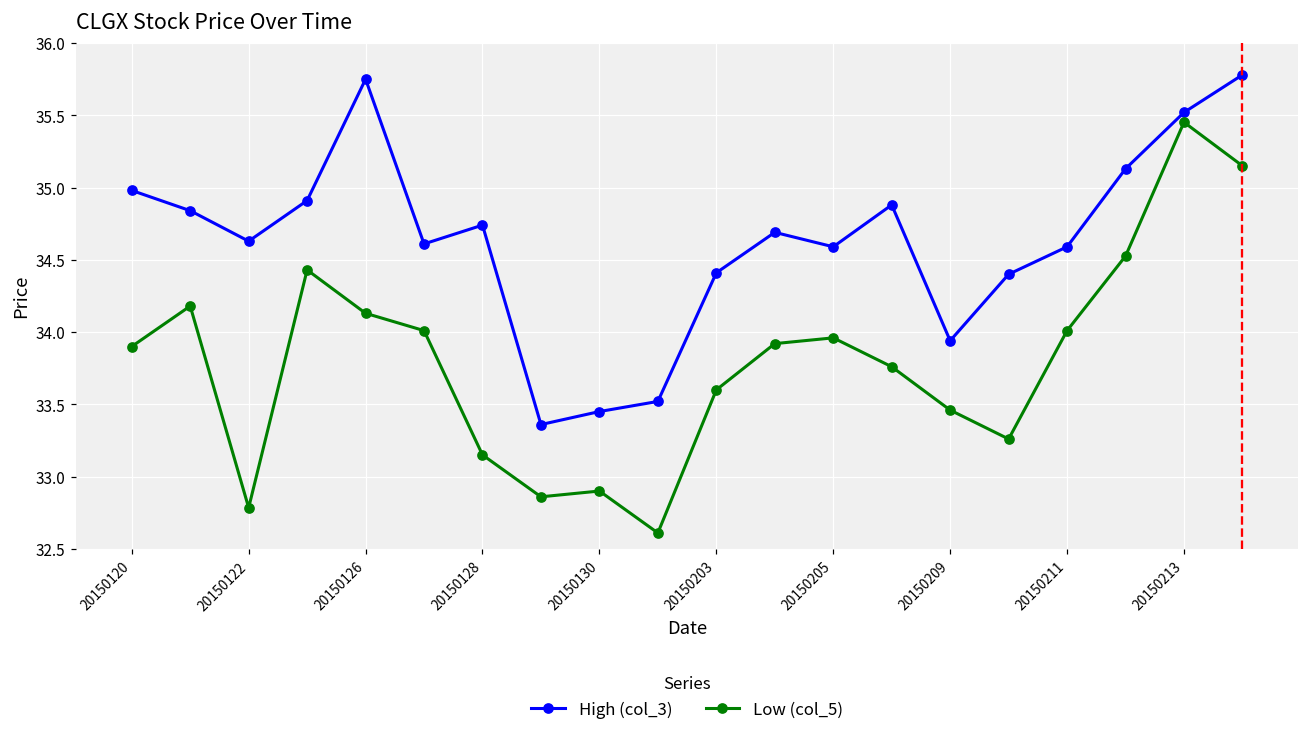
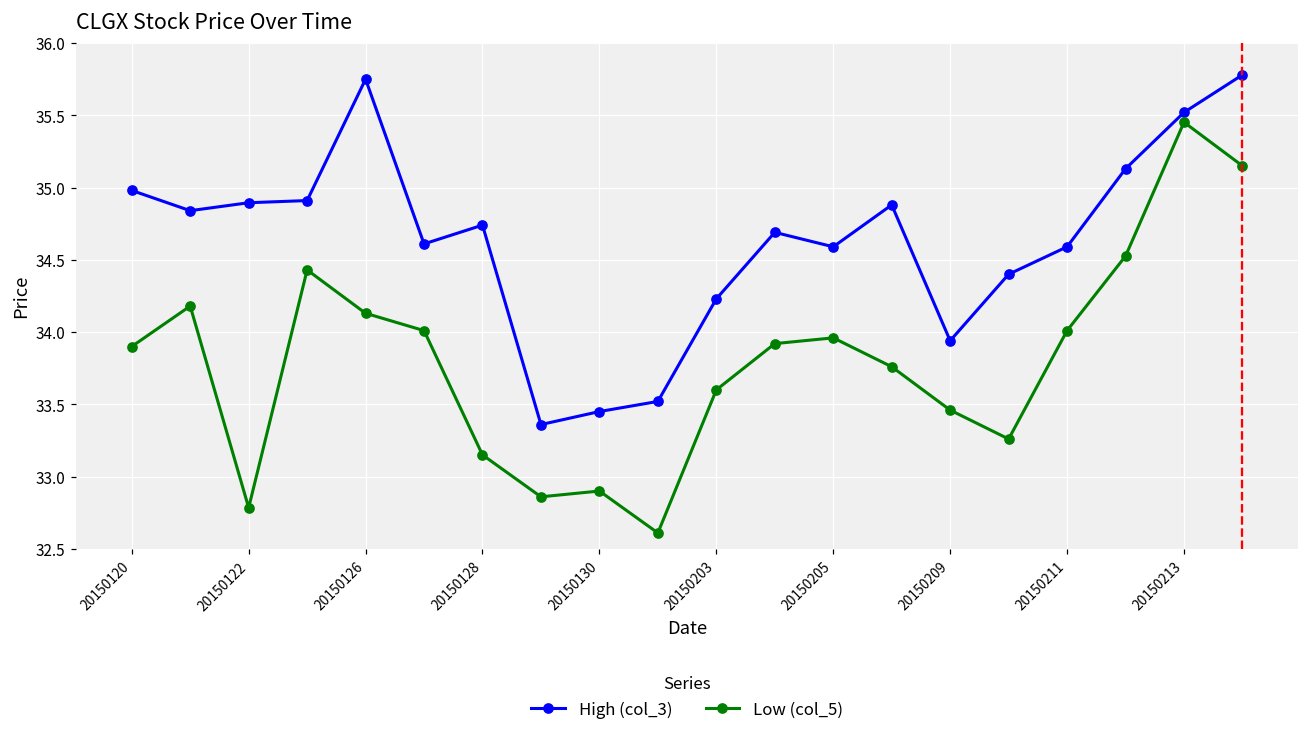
  {
    "High (col_3)": {
      "20150120": 34.98,
-     "20150122": 34.63,
+     "20150122": 34.90,
      "20150126": 35.75,
      "20150128": 34.74,
      "20150130": 33.45,
-     "20150203": 34.41,
+     "20150203": 34.23,
      "20150205": 34.59,
      "20150209": 33.94,
      "20150211": 34.59,
      "20150213": 35.52
    },
    "Low (col_5)": {
      "20150120": 33.90,
      "20150122": 32.78,
      "20150126": 34.13,
      "20150128": 33.15,
      "20150130": 32.90,
      "20150203": 33.60,
      "20150205": 33.96,
      "20150209": 33.46,
      "20150211": 34.01,
      "20150213": 35.45
    }
  }
